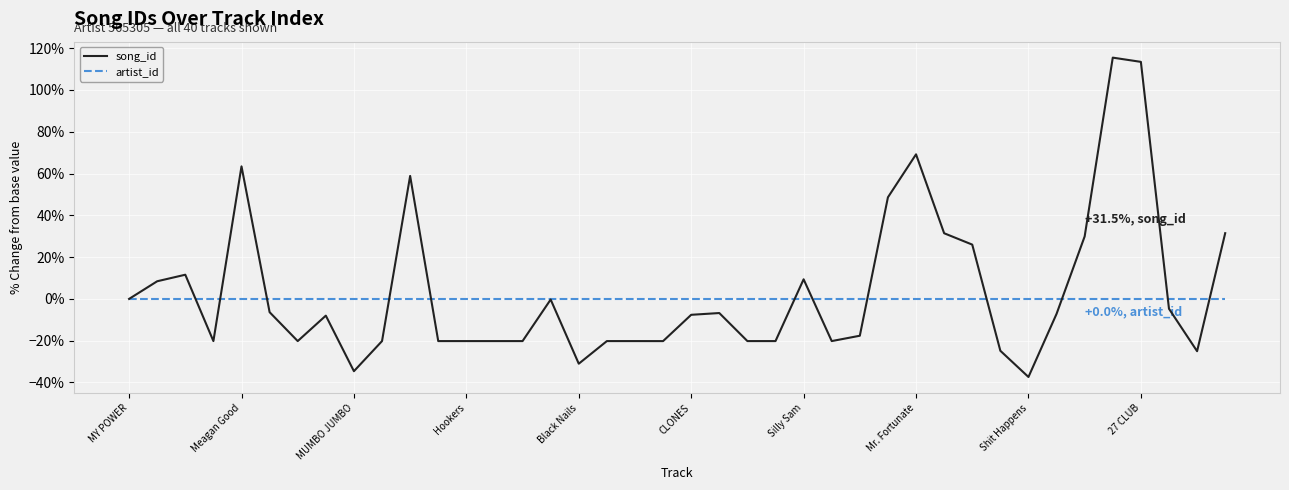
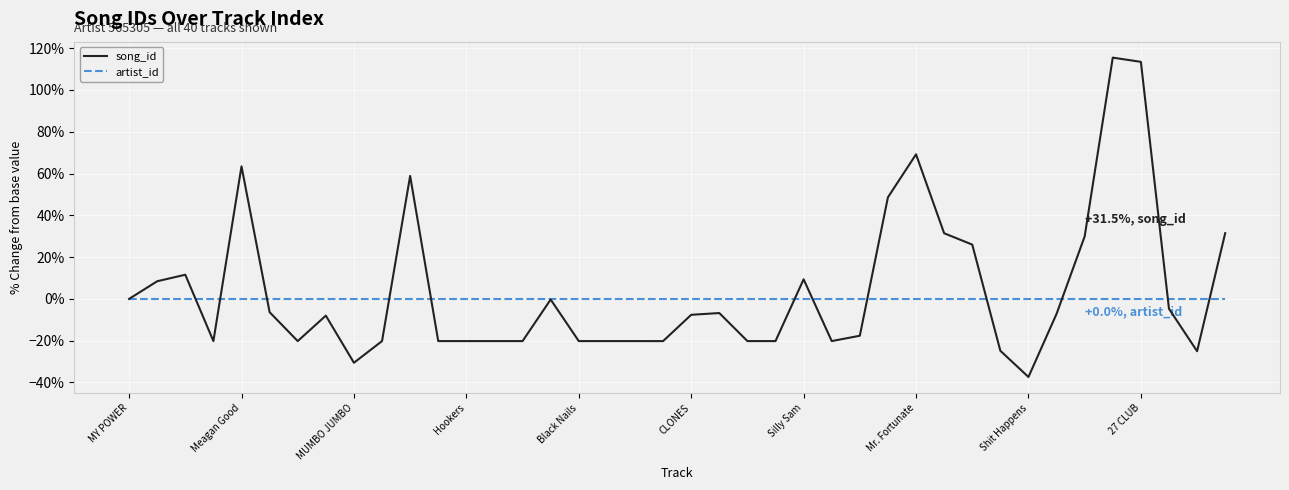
  {
    "song_id": {
      "Meagan Good": "63%",
-     "MUMBO JUMBO": "-35%",
+     "MUMBO JUMBO": "-31%",
      "Hookers": "-20%",
-     "Black Nails": "-31%",
+     "Black Nails": "-20%",
      "CLONES": "-8%",
      "Silly Sam": "9%",
      "Mr. Fortunate": "69%",
      "Shit Happens": "-37%",
      "27 CLUB": "113%"
    },
    "artist_id": {
      "Meagan Good": "0%",
      "MUMBO JUMBO": "0%",
      "Hookers": "0%",
      "Black Nails": "0%",
      "CLONES": "0%",
      "Silly Sam": "0%",
      "Mr. Fortunate": "0%",
      "Shit Happens": "0%"
    }
  }
